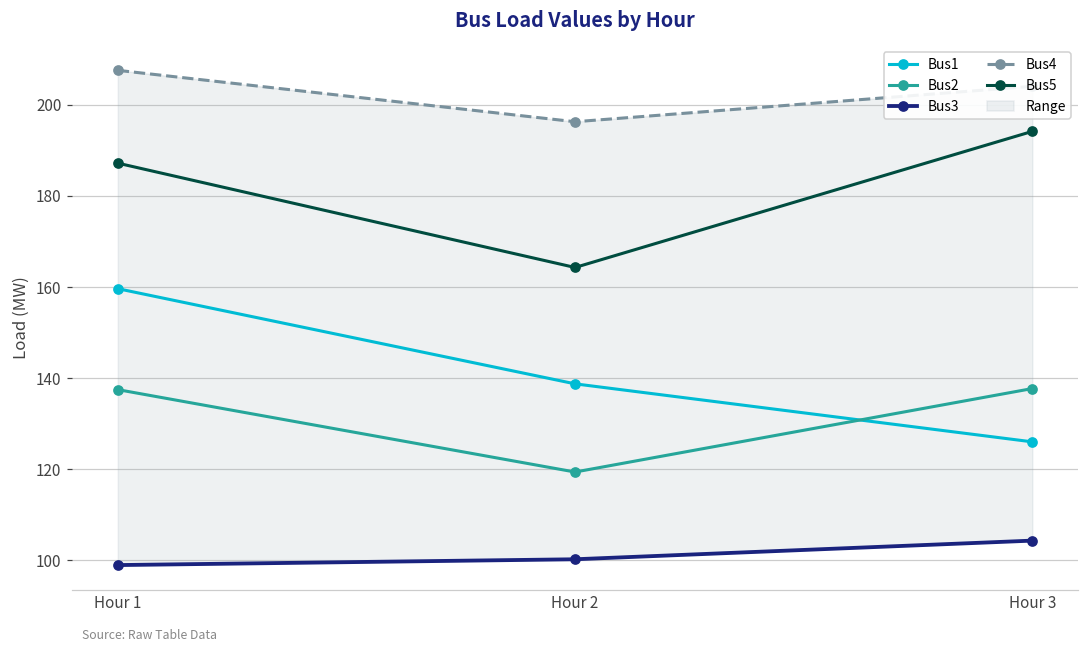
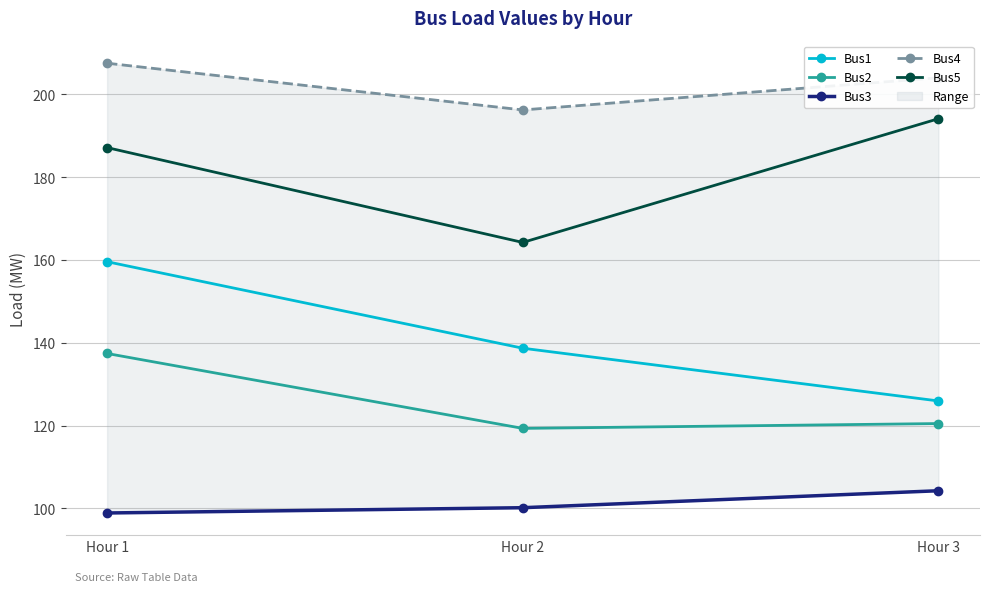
  {
    "Bus1": {
      "Hour 1": 160,
      "Hour 2": 139,
      "Hour 3": 126
    },
    "Bus2": {
      "Hour 1": 137,
      "Hour 2": 119,
-     "Hour 3": 138
+     "Hour 3": 121
    },
    "Bus3": {
      "Hour 1": 99,
      "Hour 2": 100,
      "Hour 3": 104
    },
    "Range": {
      "Hour 1": 208,
      "Hour 2": 196
    },
    "Bus5": {
      "Hour 1": 187,
      "Hour 2": 164,
      "Hour 3": 194
    }
  }
